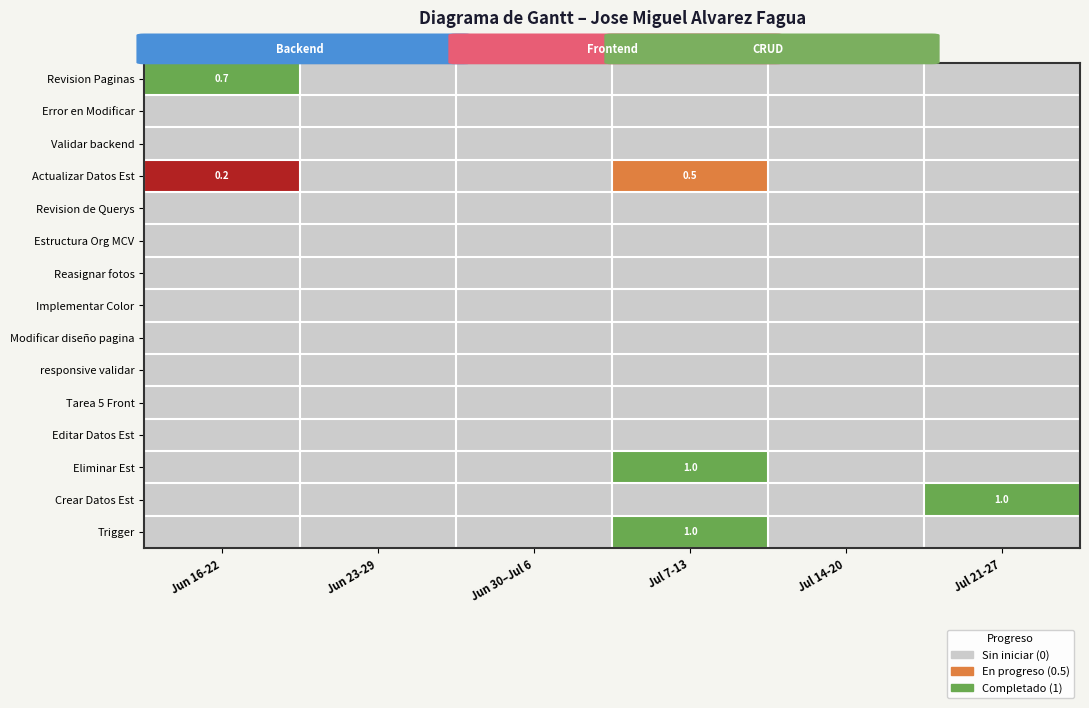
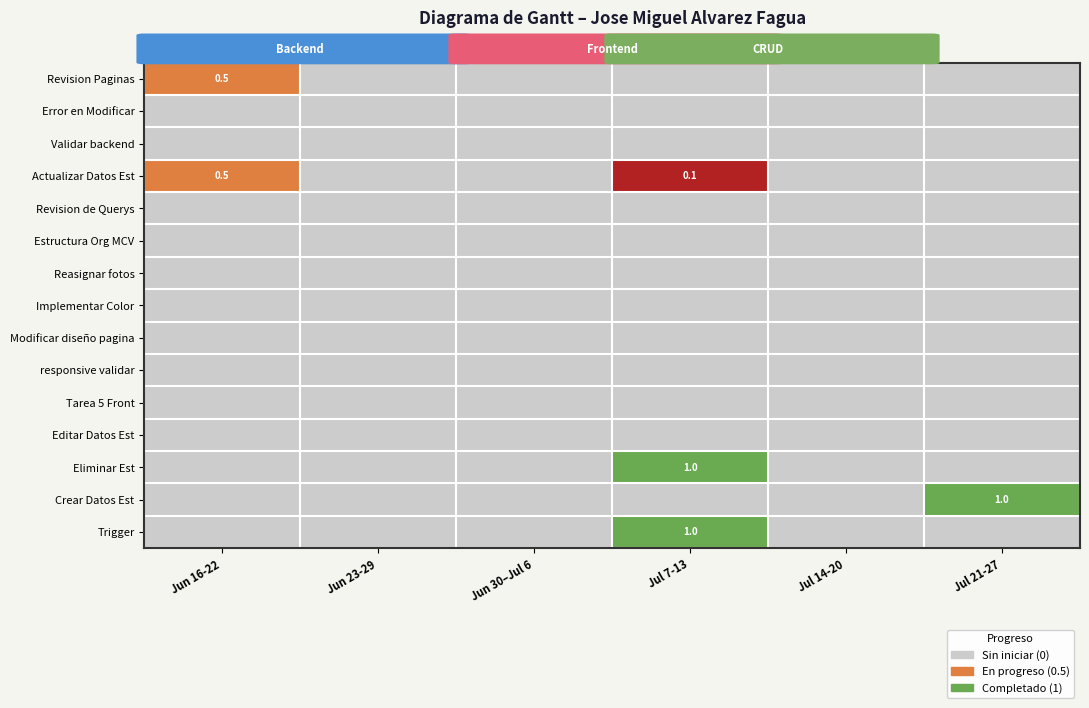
  {
    "Revision Paginas": {
-     "Jun 16-22": 0.7
+     "Jun 16-22": 0.5
    },
    "Actualizar Datos Est": {
-     "Jun 16-22": 0.2,
-     "Jul 7-13": 0.5
+     "Jun 16-22": 0.5,
+     "Jul 7-13": 0.1
    },
    "Eliminar Est": {
      "Jul 7-13": 1.0
    },
    "Crear Datos Est": {
      "Jul 21-27": 1.0
    },
    "Trigger": {
      "Jul 7-13": 1.0
    }
  }
